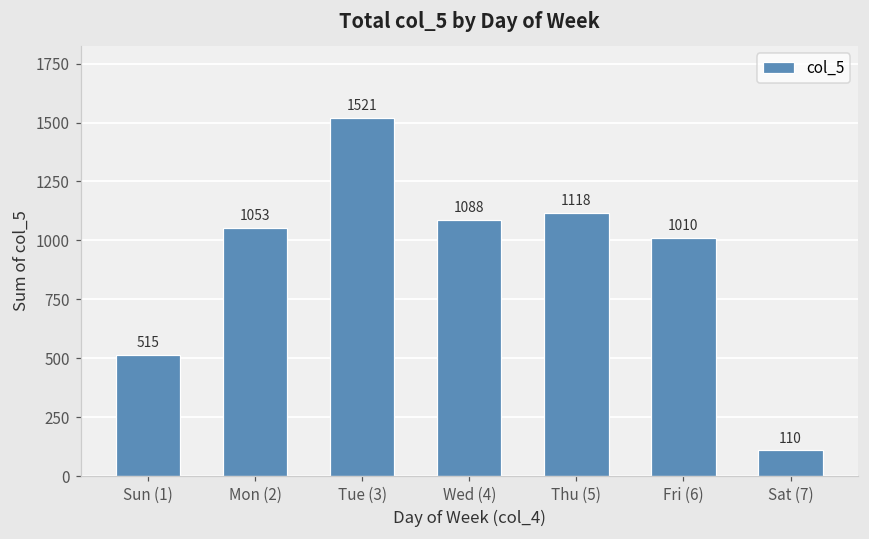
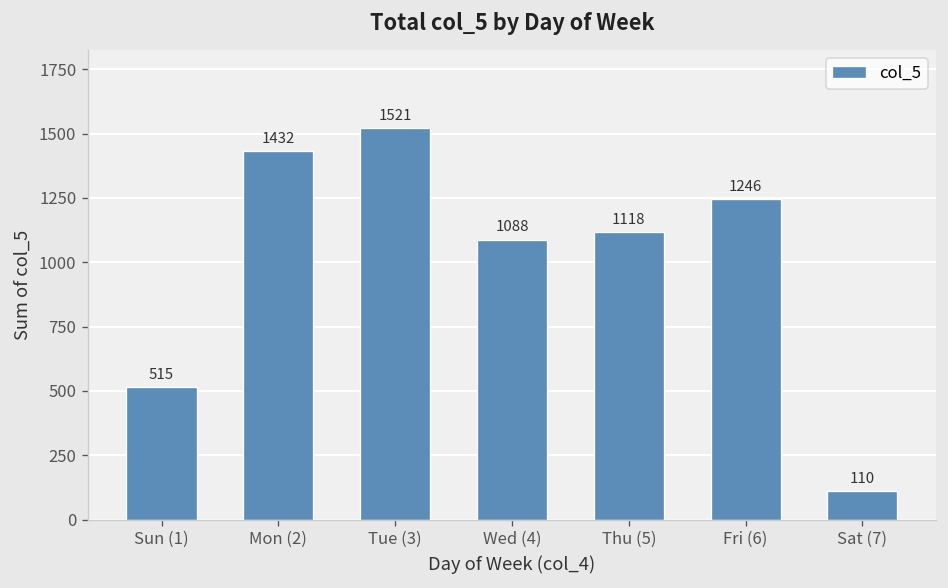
  {
    "Sun (1)": 515,
-   "Mon (2)": 1053,
+   "Mon (2)": 1432,
    "Tue (3)": 1521,
    "Wed (4)": 1088,
    "Thu (5)": 1118,
-   "Fri (6)": 1010,
+   "Fri (6)": 1246,
    "Sat (7)": 110
  }
